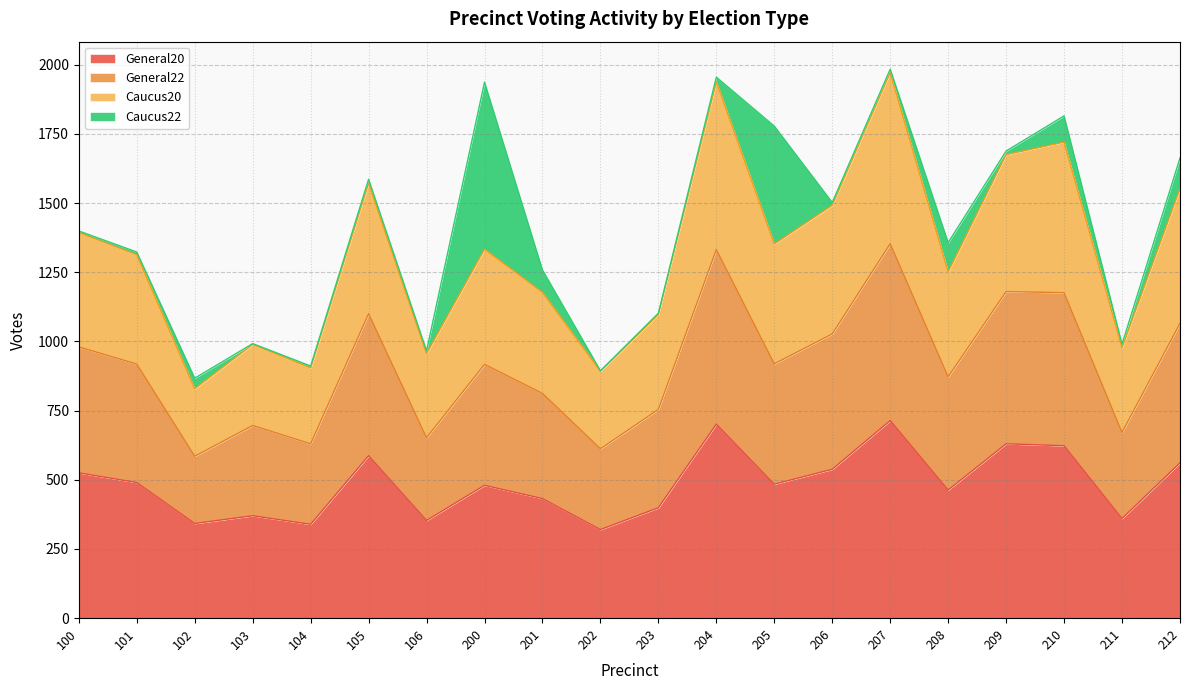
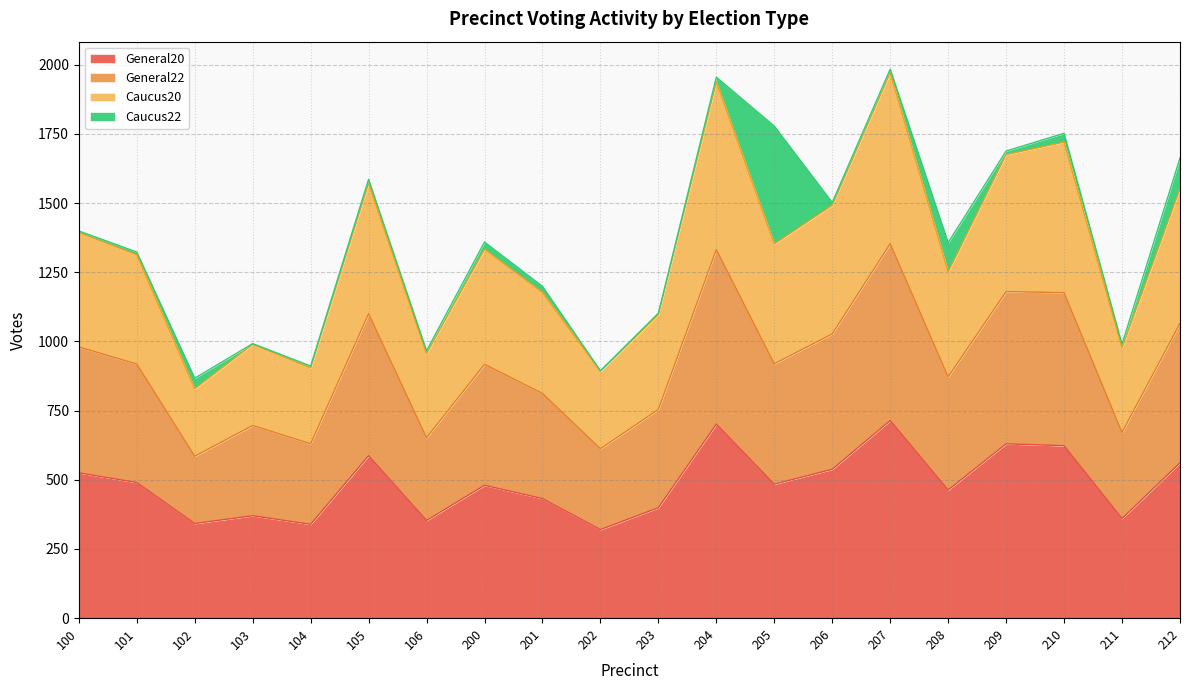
  {
    "Caucus22": {
      "101": 10,
      "102": 40,
      "105": 10,
      "106": 10,
-     "200": 600,
-     "201": 80,
+     "200": 30,
+     "201": 20,
      "204": 20,
      "205": 430,
      "206": 10,
      "207": 10,
      "208": 110,
      "209": 10,
-     "210": 100,
+     "210": 30,
      "211": 10,
      "212": 110
    }
  }
